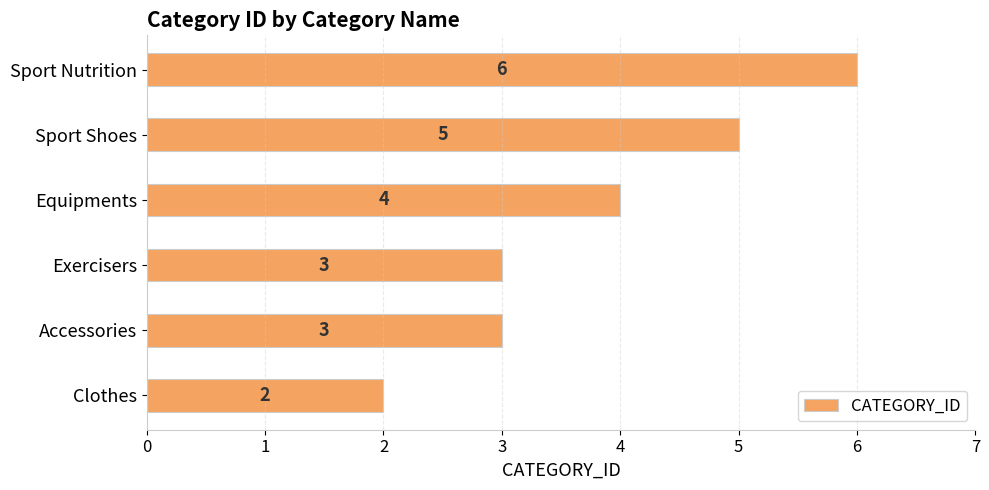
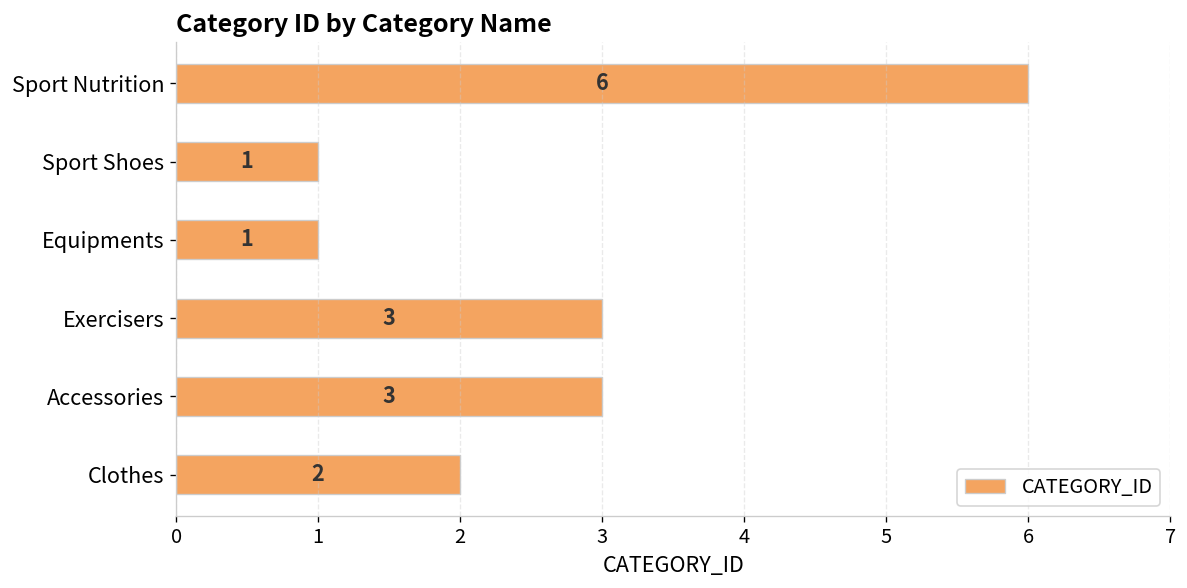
  {
    "Sport Nutrition": 6,
-   "Sport Shoes": 5,
-   "Equipments": 4,
+   "Sport Shoes": 1,
+   "Equipments": 1,
    "Exercisers": 3,
    "Accessories": 3,
    "Clothes": 2
  }
